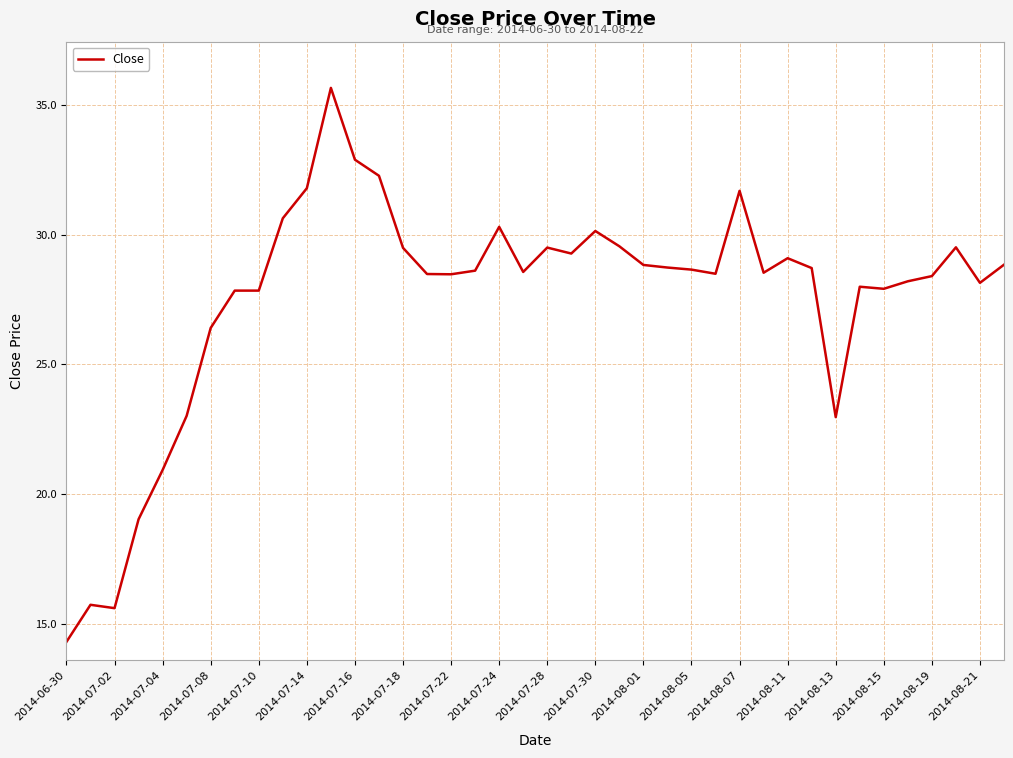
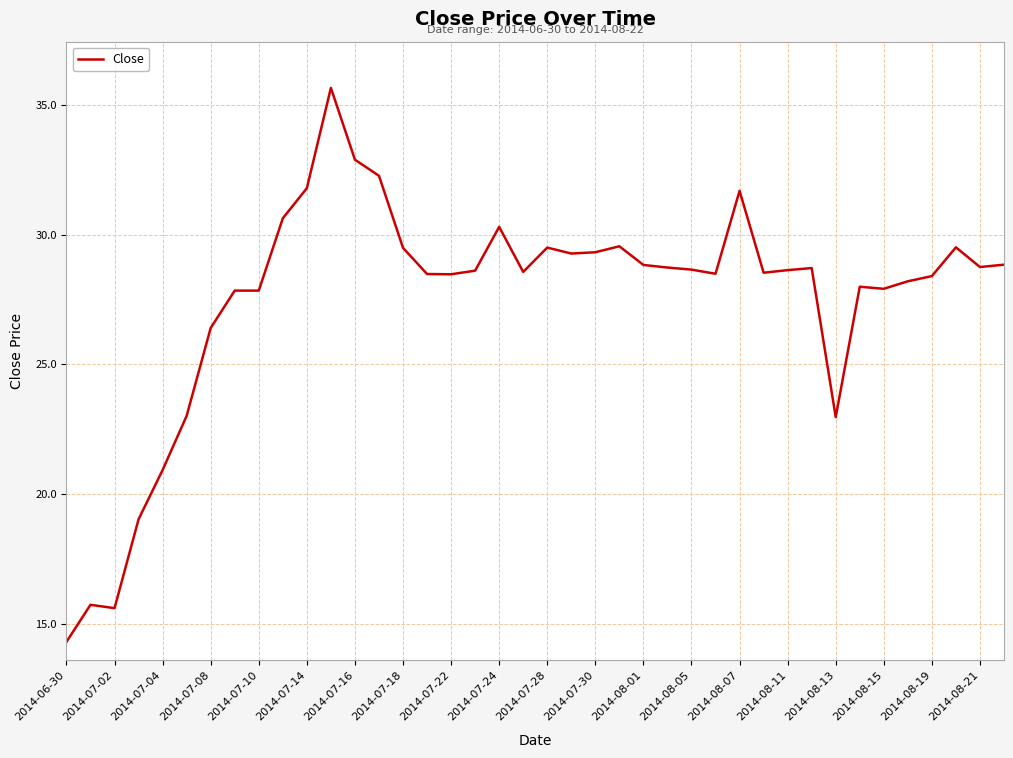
  {
    "2014-06-30": 14.3,
    "2014-07-02": 15.6,
    "2014-07-04": 20.9,
    "2014-07-08": 26.4,
    "2014-07-10": 27.9,
    "2014-07-14": 31.8,
    "2014-07-16": 32.9,
    "2014-07-18": 29.5,
    "2014-07-22": 28.5,
    "2014-07-24": 30.3,
    "2014-07-28": 29.5,
-   "2014-07-30": 30.2,
+   "2014-07-30": 29.3,
    "2014-08-01": 28.8,
    "2014-08-05": 28.7,
    "2014-08-07": 31.7,
-   "2014-08-11": 29.1,
+   "2014-08-11": 28.6,
    "2014-08-13": 23.0,
    "2014-08-15": 27.9,
    "2014-08-19": 28.4,
-   "2014-08-21": 28.2
+   "2014-08-21": 28.8
  }
